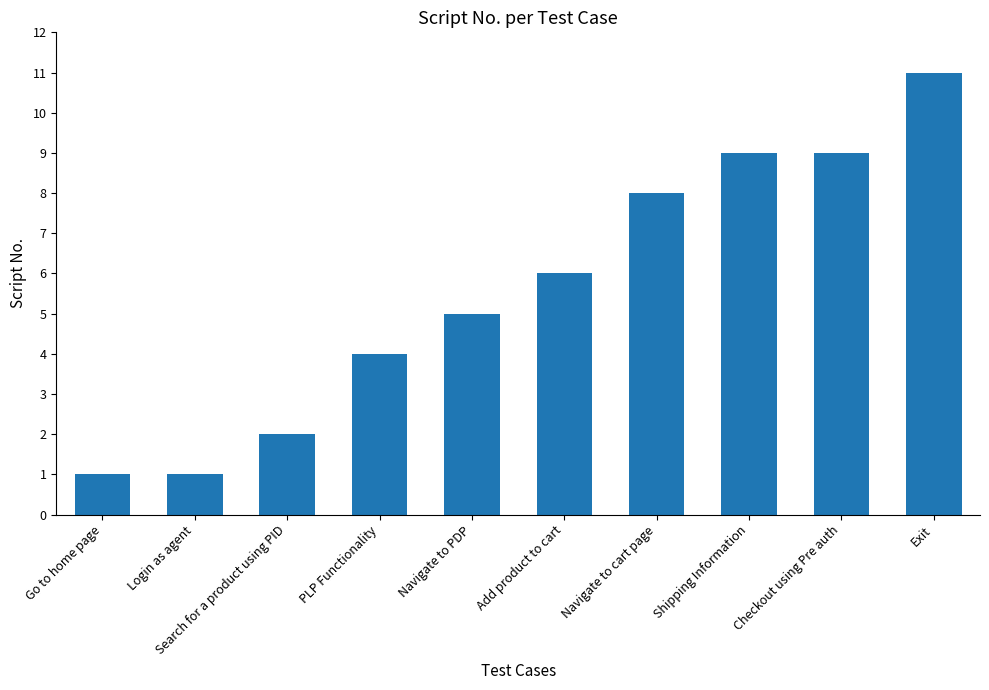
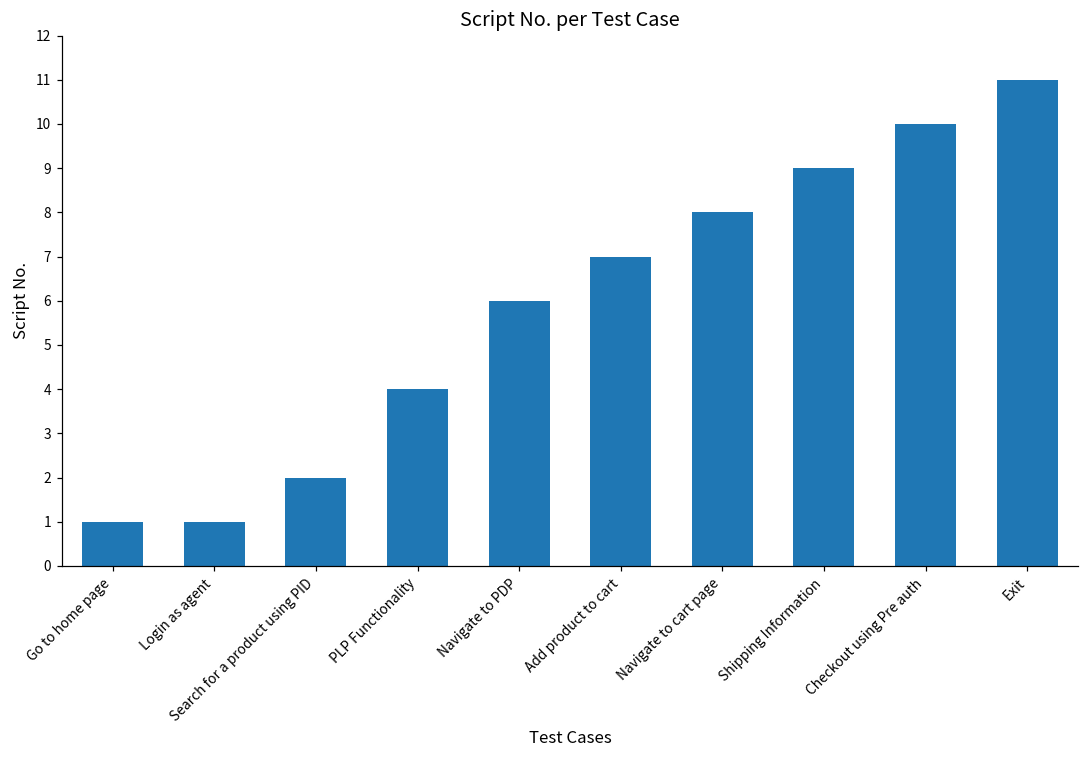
  {
    "Go to home page": 1,
    "Login as agent": 1,
    "Search for a product using PID": 2,
    "PLP Functionality": 4,
-   "Navigate to PDP": 5,
-   "Add product to cart": 6,
+   "Navigate to PDP": 6,
+   "Add product to cart": 7,
    "Navigate to cart page": 8,
    "Shipping Information": 9,
-   "Checkout using Pre auth": 9,
+   "Checkout using Pre auth": 10,
    "Exit": 11
  }
